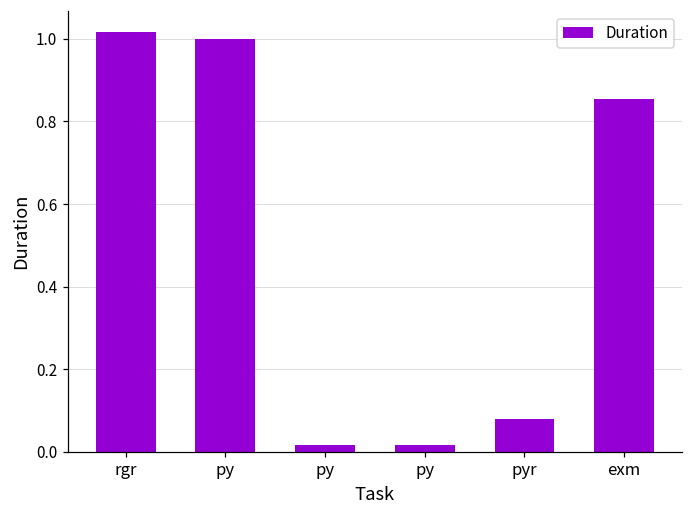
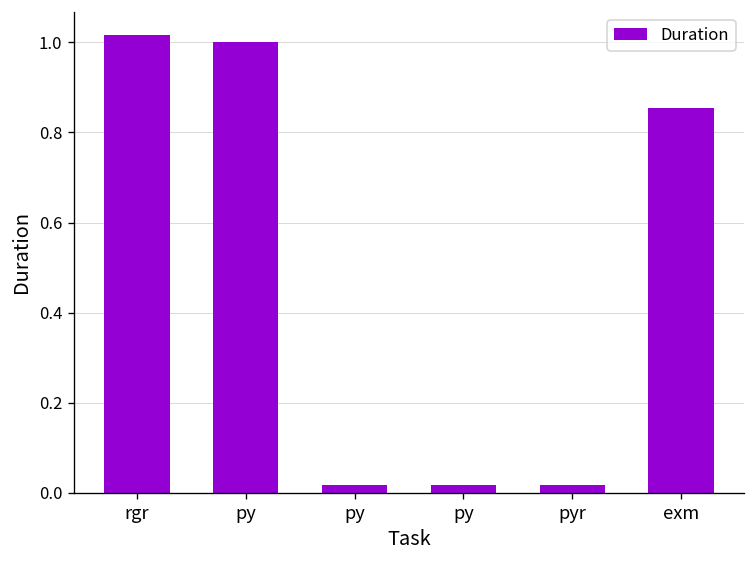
  {
    "rgr": 1.02,
-   "pyr": 0.08,
+   "pyr": 0.02,
    "exm": 0.85
  }
